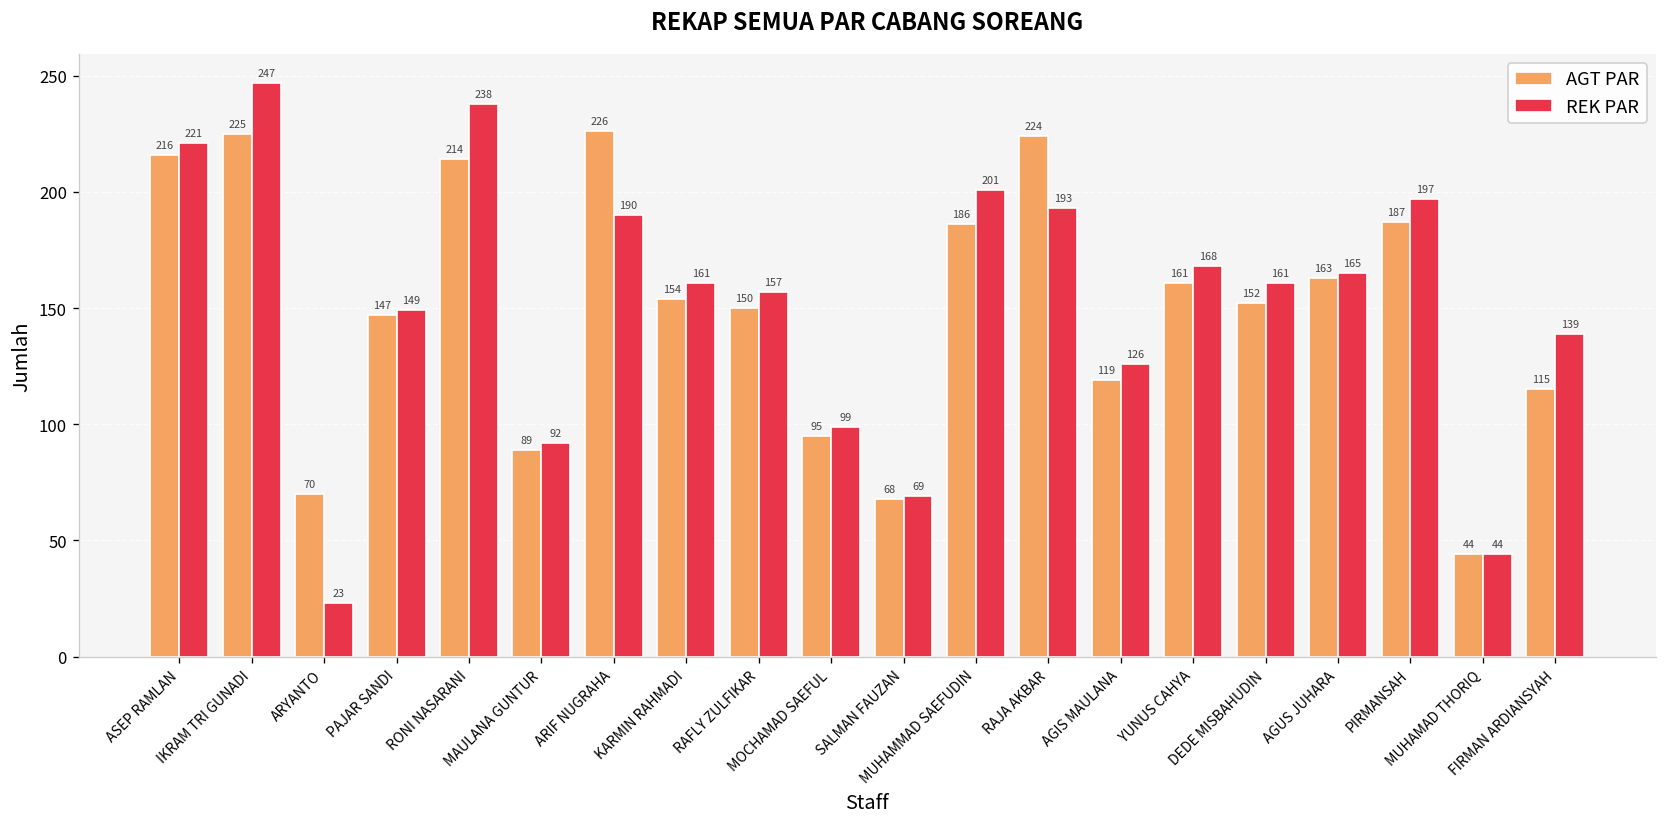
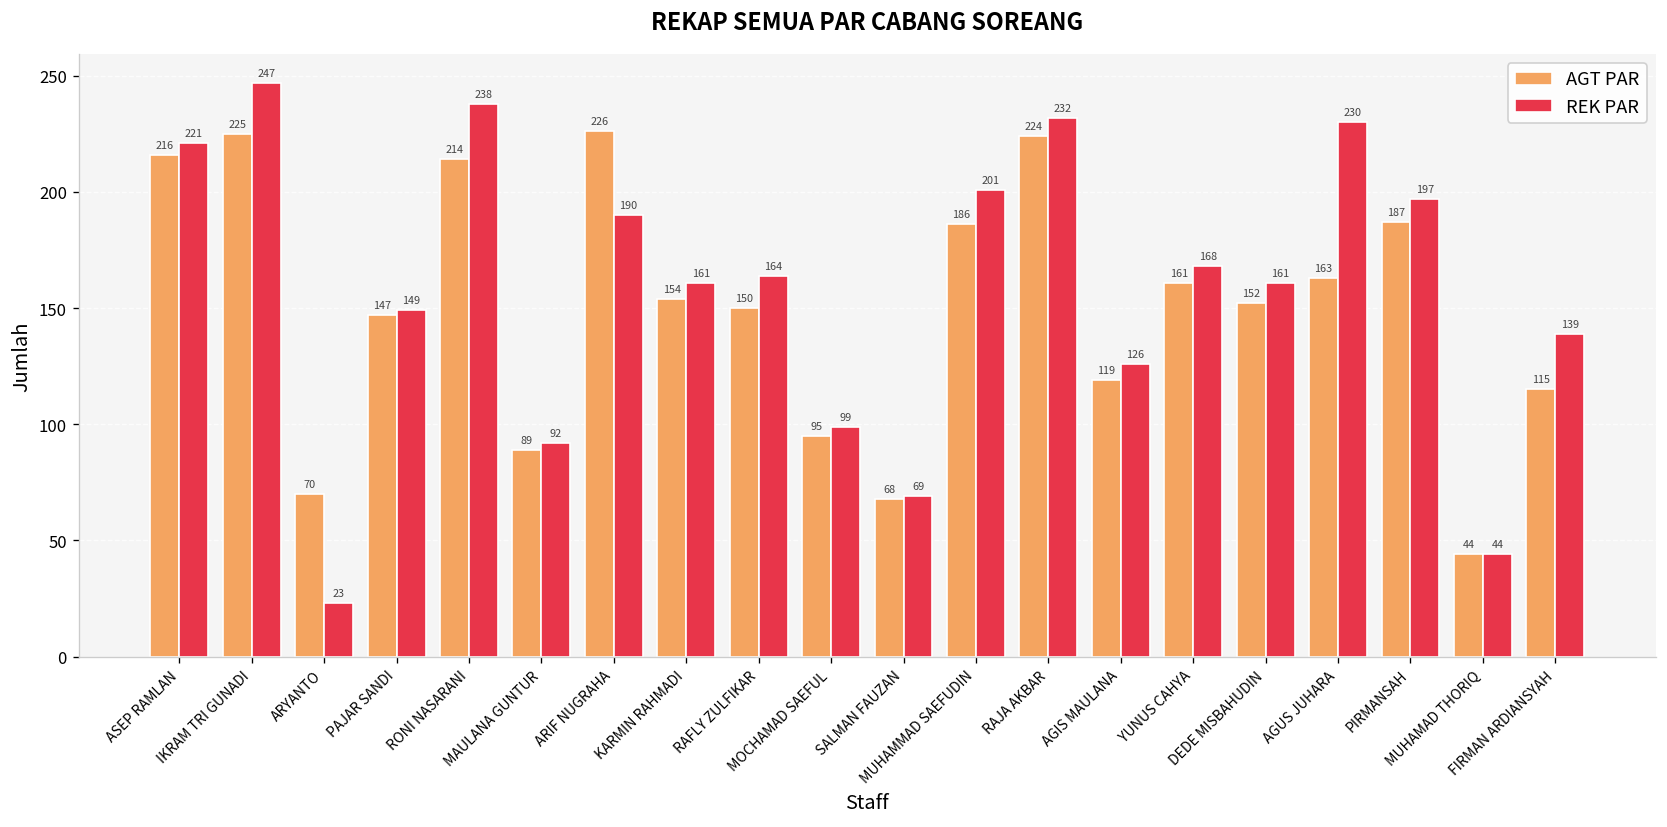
  {
    "AGT PAR": {
      "ASEP RAMLAN": 216,
      "IKRAM TRI GUNADI": 225,
      "ARYANTO": 70,
      "PAJAR SANDI": 147,
      "RONI NASARANI": 214,
      "MAULANA GUNTUR": 89,
      "ARIF NUGRAHA": 226,
      "KARMIN RAHMADI": 154,
      "RAFLY ZULFIKAR": 150,
      "MOCHAMAD SAEFUL": 95,
      "SALMAN FAUZAN": 68,
      "MUHAMMAD SAEFUDIN": 186,
      "RAJA AKBAR": 224,
      "AGIS MAULANA": 119,
      "YUNUS CAHYA": 161,
      "DEDE MISBAHUDIN": 152,
      "AGUS JUHARA": 163,
      "PIRMANSAH": 187,
      "MUHAMAD THORIQ": 44,
      "FIRMAN ARDIANSYAH": 115
    },
    "REK PAR": {
      "ASEP RAMLAN": 221,
      "IKRAM TRI GUNADI": 247,
      "ARYANTO": 23,
      "PAJAR SANDI": 149,
      "RONI NASARANI": 238,
      "MAULANA GUNTUR": 92,
      "ARIF NUGRAHA": 190,
      "KARMIN RAHMADI": 161,
-     "RAFLY ZULFIKAR": 157,
+     "RAFLY ZULFIKAR": 164,
      "MOCHAMAD SAEFUL": 99,
      "SALMAN FAUZAN": 69,
      "MUHAMMAD SAEFUDIN": 201,
-     "RAJA AKBAR": 193,
+     "RAJA AKBAR": 232,
      "AGIS MAULANA": 126,
      "YUNUS CAHYA": 168,
      "DEDE MISBAHUDIN": 161,
-     "AGUS JUHARA": 165,
+     "AGUS JUHARA": 230,
      "PIRMANSAH": 197,
      "MUHAMAD THORIQ": 44,
      "FIRMAN ARDIANSYAH": 139
    }
  }
